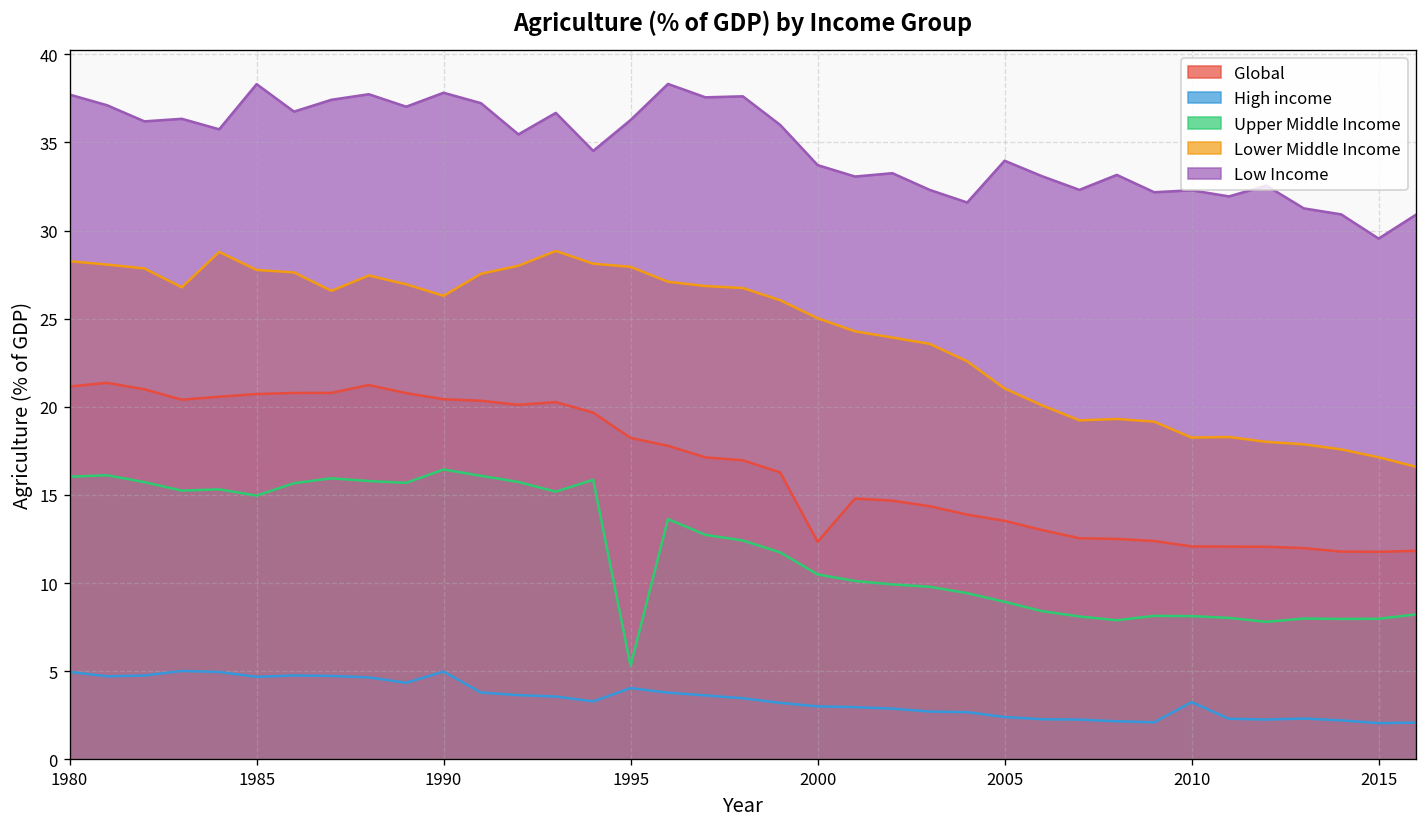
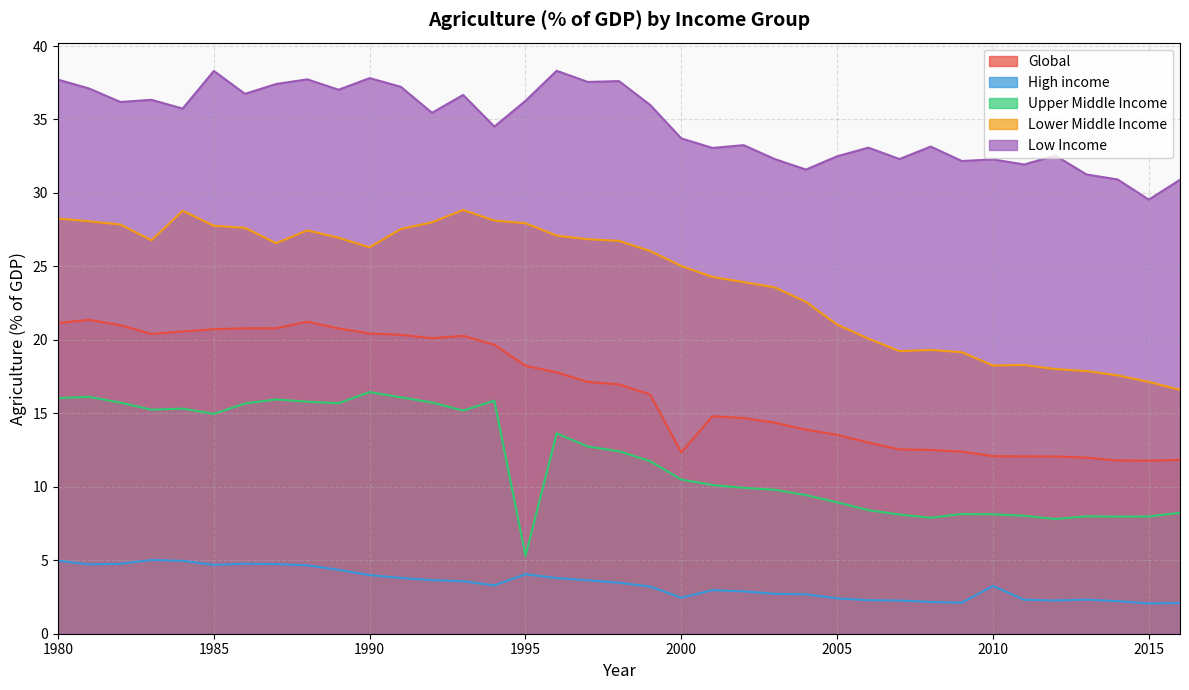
  {
    "Global": {
      "1980": 21.2,
      "1985": 20.7,
      "1990": 20.4,
      "1995": 18.2,
      "2000": 12.3,
      "2005": 13.5,
      "2010": 12.1,
      "2015": 11.8
    },
    "High income": {
      "1980": 5.0,
      "1985": 4.7,
-     "1990": 5.0,
+     "1990": 4.0,
      "1995": 4.0,
-     "2000": 3.0,
+     "2000": 2.5,
      "2005": 2.4,
      "2010": 3.3,
      "2015": 2.1
    },
    "Upper Middle Income": {
      "1980": 16.0,
      "1985": 15.0,
      "1990": 16.4,
      "1995": 5.3,
      "2000": 10.5,
      "2005": 8.9,
      "2010": 8.1,
      "2015": 8.0
    },
    "Lower Middle Income": {
      "1980": 28.3,
      "1985": 27.8,
      "1990": 26.3,
      "1995": 27.9,
      "2000": 25.0,
      "2005": 21.0,
      "2010": 18.3,
      "2015": 17.1
    },
    "Low Income": {
      "1980": 37.7,
      "1985": 38.3,
      "1990": 37.8,
      "1995": 36.3,
      "2000": 33.7,
-     "2005": 34.0,
+     "2005": 32.5,
      "2010": 32.3,
      "2015": 29.5
    }
  }
